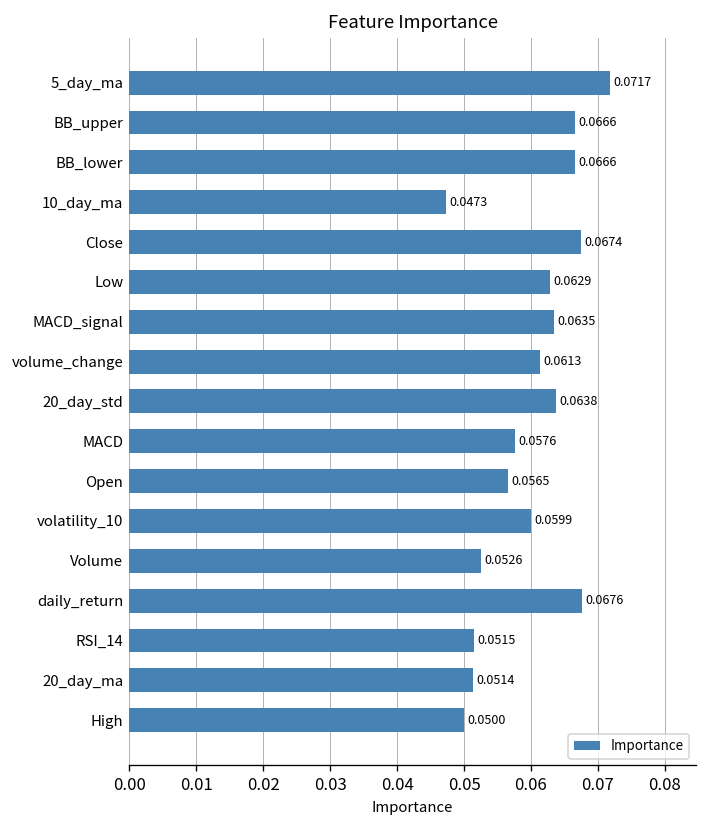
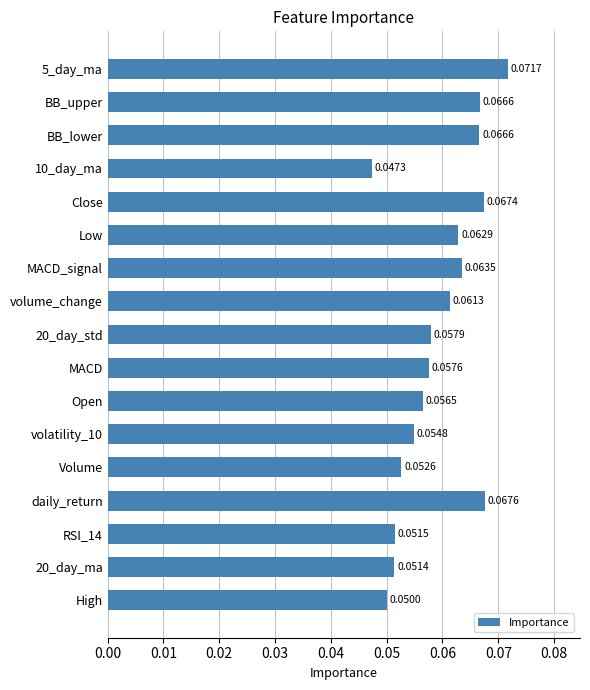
  {
    "5_day_ma": 0.0717,
    "BB_upper": 0.0666,
    "BB_lower": 0.0666,
    "10_day_ma": 0.0473,
    "Close": 0.0674,
    "Low": 0.0629,
    "MACD_signal": 0.0635,
    "volume_change": 0.0613,
-   "20_day_std": 0.0638,
+   "20_day_std": 0.0579,
    "MACD": 0.0576,
    "Open": 0.0565,
-   "volatility_10": 0.0599,
+   "volatility_10": 0.0548,
    "Volume": 0.0526,
    "daily_return": 0.0676,
    "RSI_14": 0.0515,
    "20_day_ma": 0.0514,
    "High": 0.0500
  }
